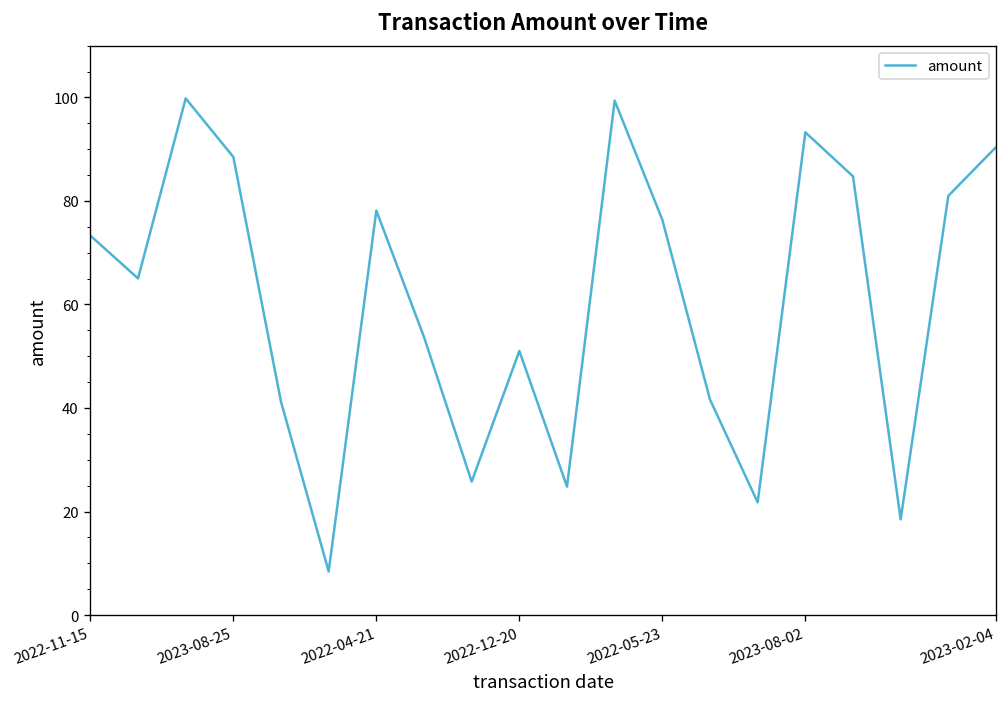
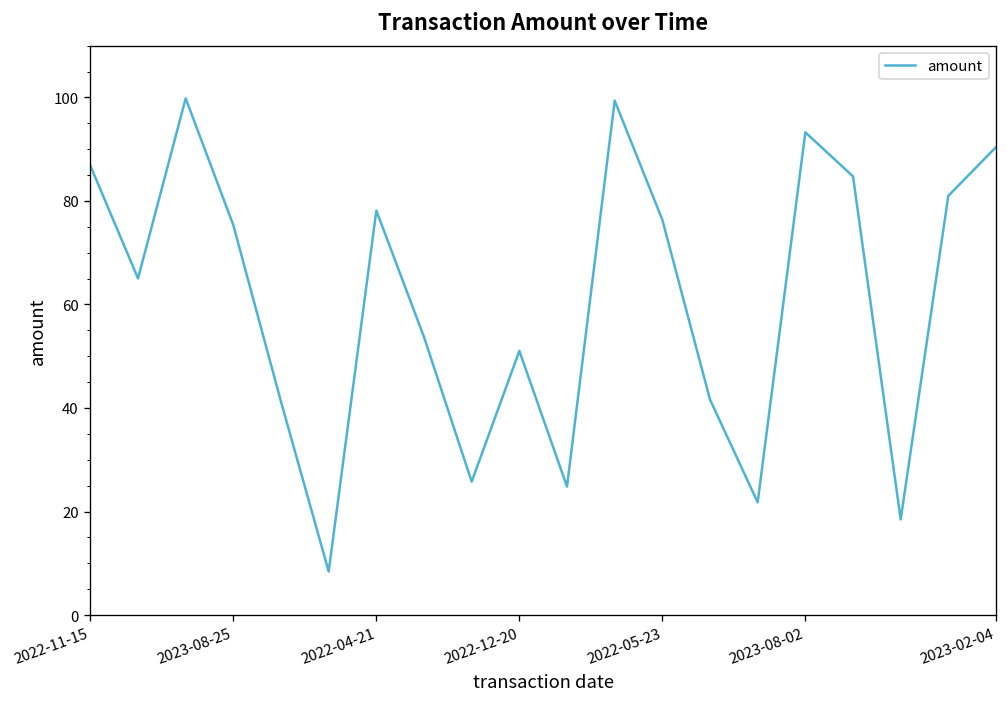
  {
-   "2022-11-15": 73,
-   "2023-08-25": 88,
+   "2022-11-15": 87,
+   "2023-08-25": 75,
    "2022-04-21": 78,
    "2022-12-20": 51,
    "2022-05-23": 76,
    "2023-02-04": 90
  }
